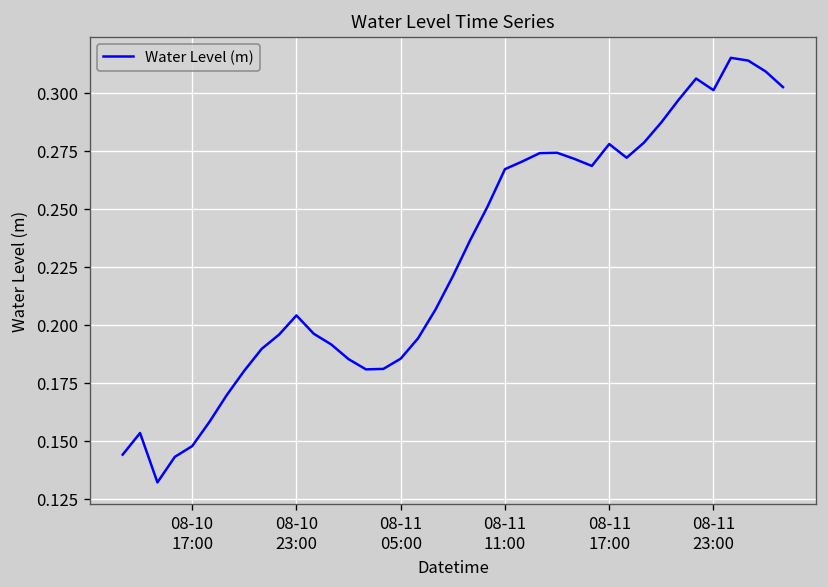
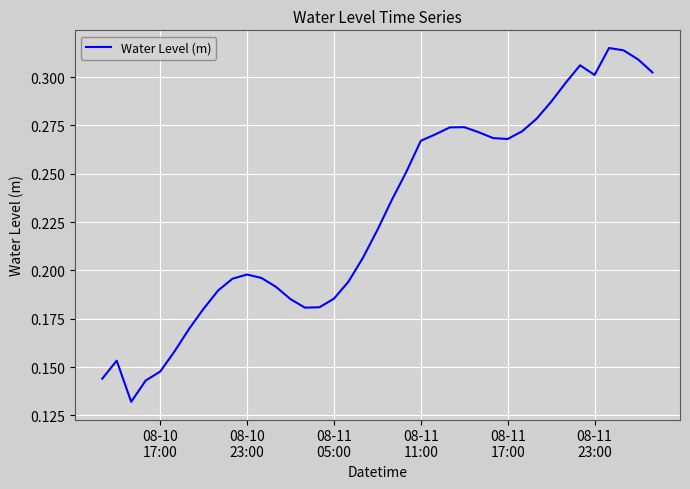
  {
    "08-10 17:00": 0.148,
-   "08-10 23:00": 0.204,
+   "08-10 23:00": 0.198,
    "08-11 05:00": 0.185,
    "08-11 11:00": 0.267,
-   "08-11 17:00": 0.278,
+   "08-11 17:00": 0.268,
    "08-11 23:00": 0.301
  }
